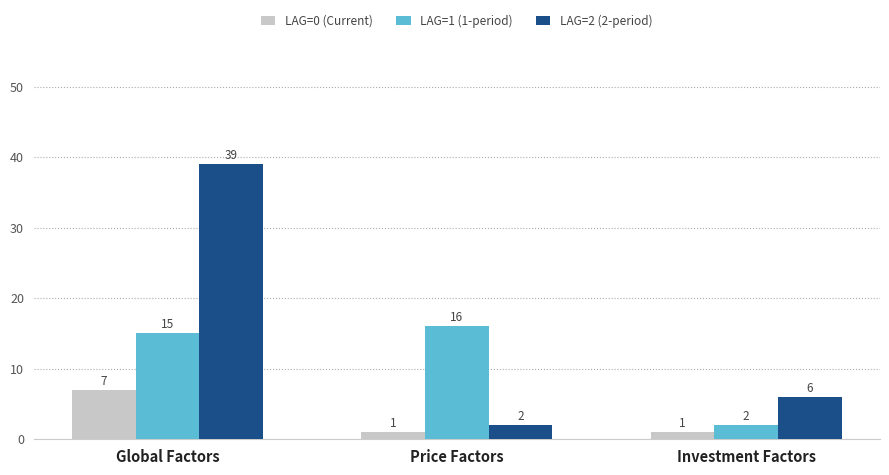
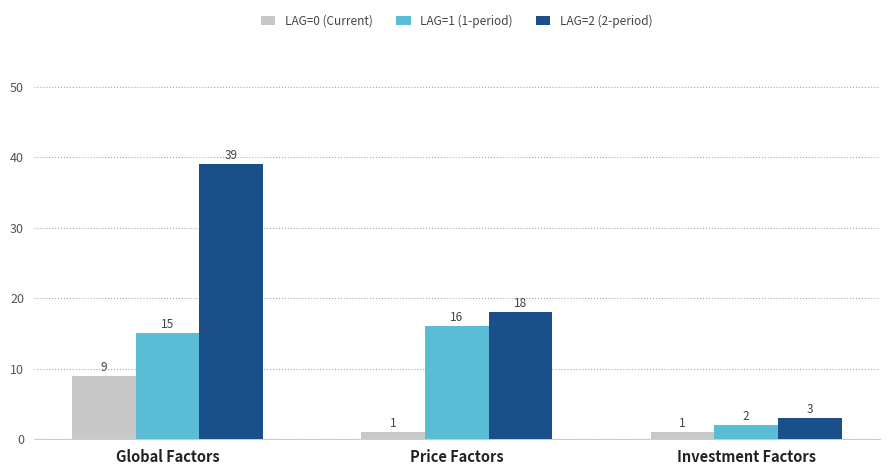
  {
    "LAG=0 (Current)": {
-     "Global Factors": 7,
+     "Global Factors": 9,
      "Price Factors": 1,
      "Investment Factors": 1
    },
    "LAG=1 (1-period)": {
      "Global Factors": 15,
      "Price Factors": 16,
      "Investment Factors": 2
    },
    "LAG=2 (2-period)": {
      "Global Factors": 39,
-     "Price Factors": 2,
-     "Investment Factors": 6
+     "Price Factors": 18,
+     "Investment Factors": 3
    }
  }
